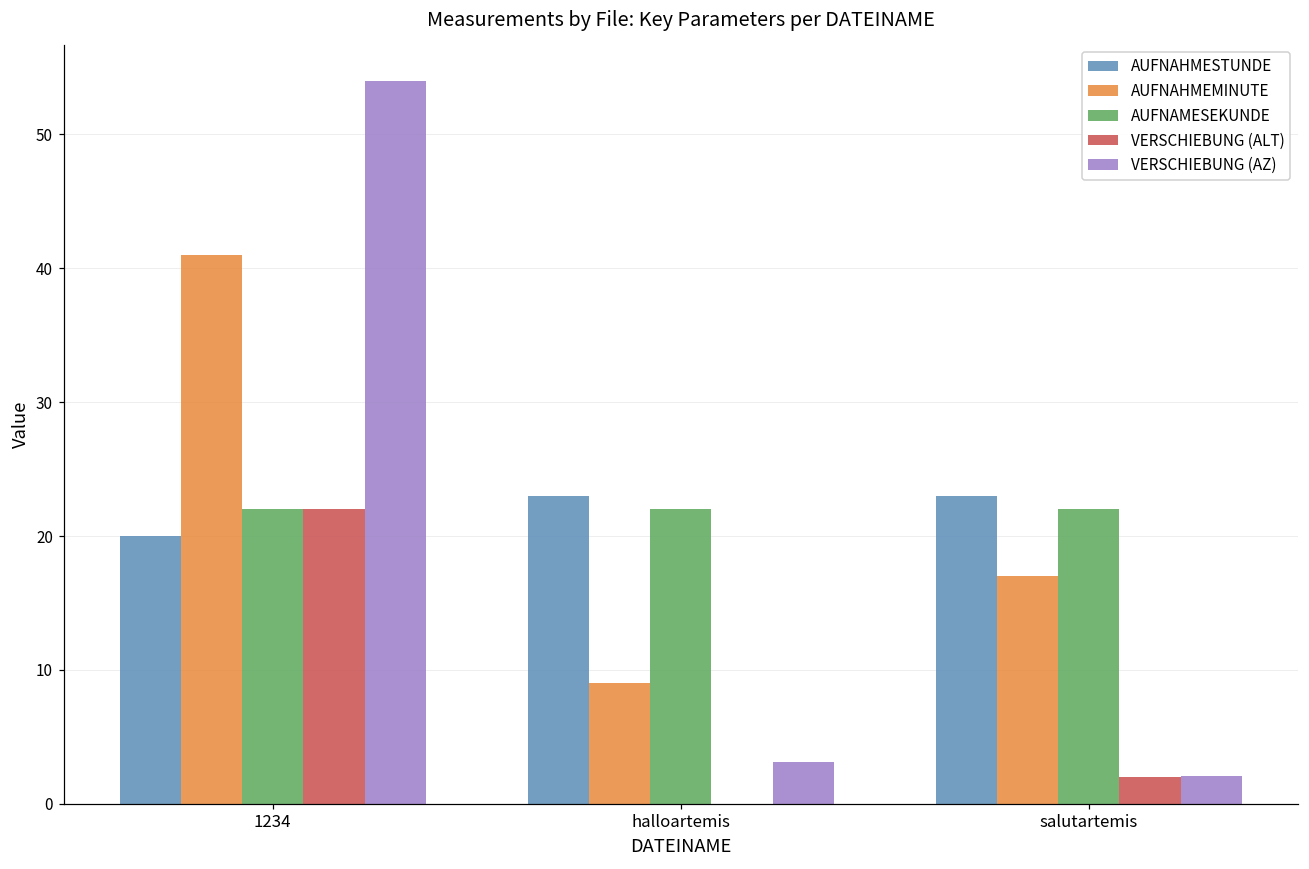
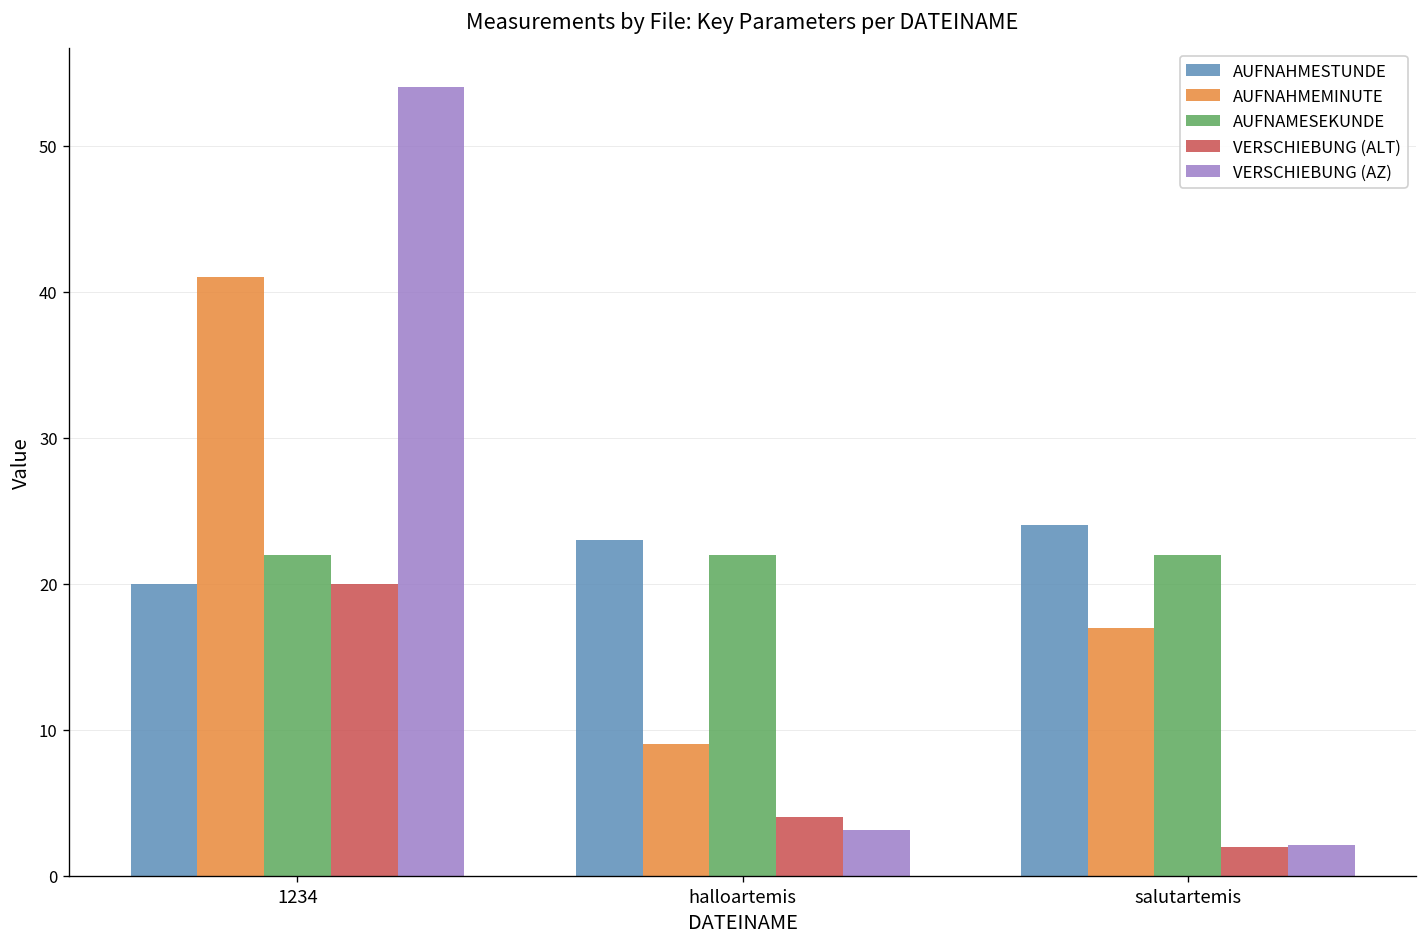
  {
    "AUFNAHMESTUNDE": {
      "1234": 20,
      "halloartemis": 23,
-     "salutartemis": 23
+     "salutartemis": 24
    },
    "AUFNAHMEMINUTE": {
      "1234": 41,
      "halloartemis": 9,
      "salutartemis": 17
    },
    "AUFNAMESEKUNDE": {
      "1234": 22,
      "halloartemis": 22,
      "salutartemis": 22
    },
    "VERSCHIEBUNG (ALT)": {
-     "1234": 22,
-     "halloartemis": 0,
+     "1234": 20,
+     "halloartemis": 4,
      "salutartemis": 2
    },
    "VERSCHIEBUNG (AZ)": {
      "1234": 54,
      "halloartemis": 3,
      "salutartemis": 2
    }
  }
